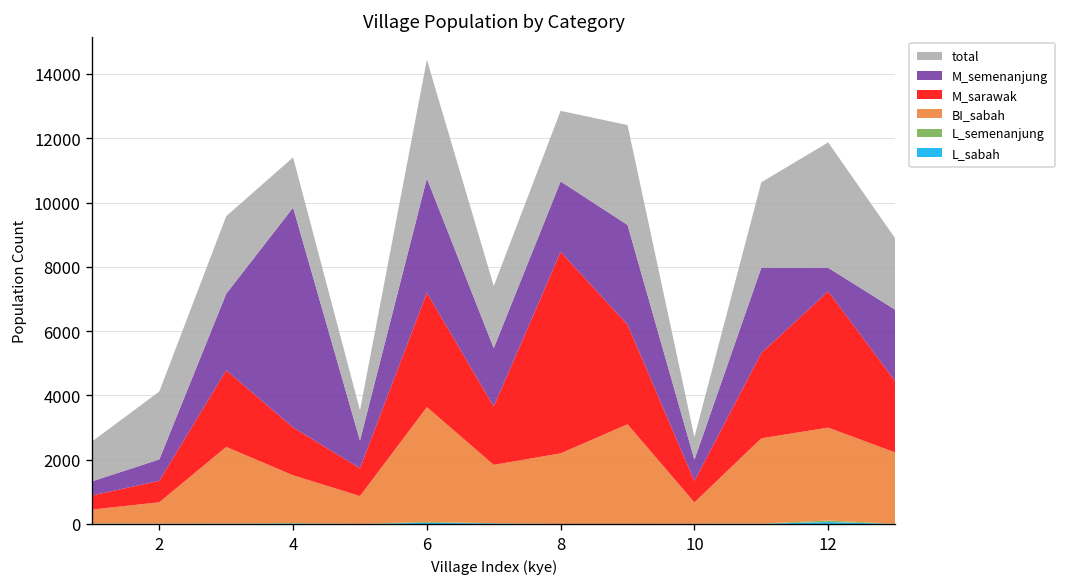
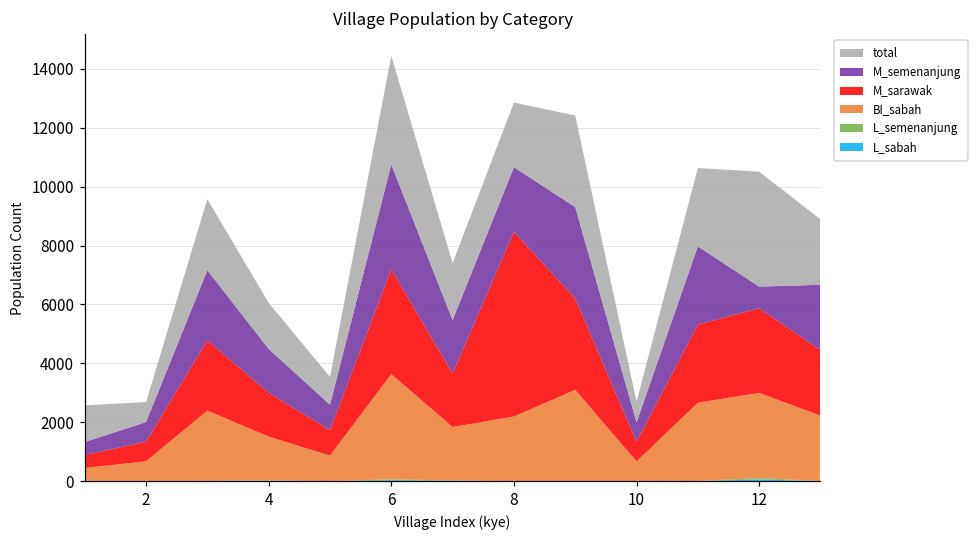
  {
    "BI_sabah": {
      "2": 700,
      "4": 1500,
      "6": 3600,
      "8": 2200,
      "10": 700,
      "12": 2900
    },
    "M_sarawak": {
      "2": 700,
      "4": 1500,
      "6": 3600,
      "8": 6300,
      "10": 700,
-     "12": 4200
+     "12": 2900
    },
    "M_semenanjung": {
      "2": 700,
-     "4": 6800,
+     "4": 1500,
      "6": 3600,
      "8": 2200,
      "10": 700,
      "12": 700
    },
    "total": {
-     "2": 2100,
+     "2": 700,
      "4": 1600,
      "6": 3700,
      "8": 2200,
      "10": 700,
      "12": 3900
    }
  }
